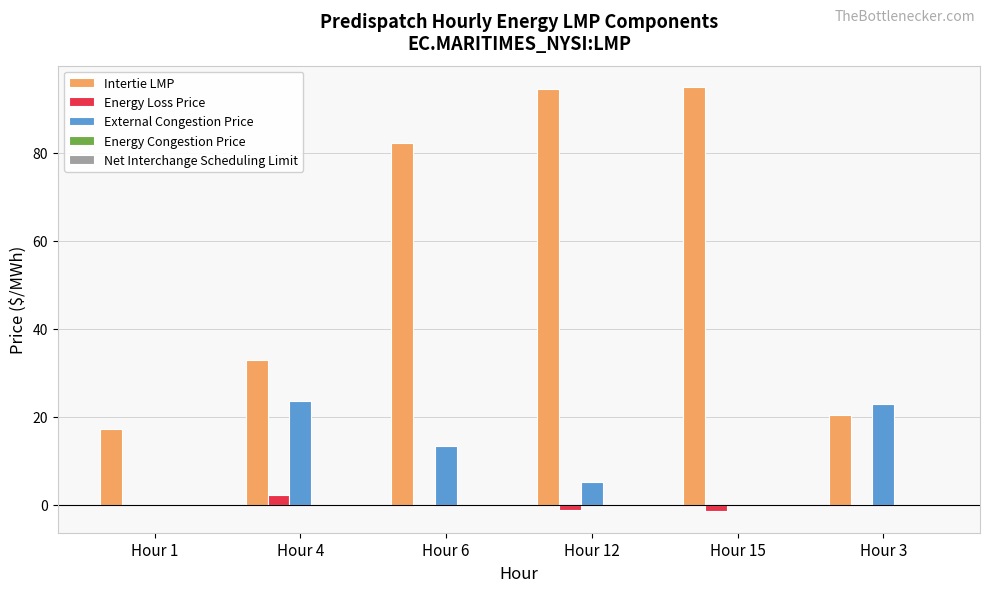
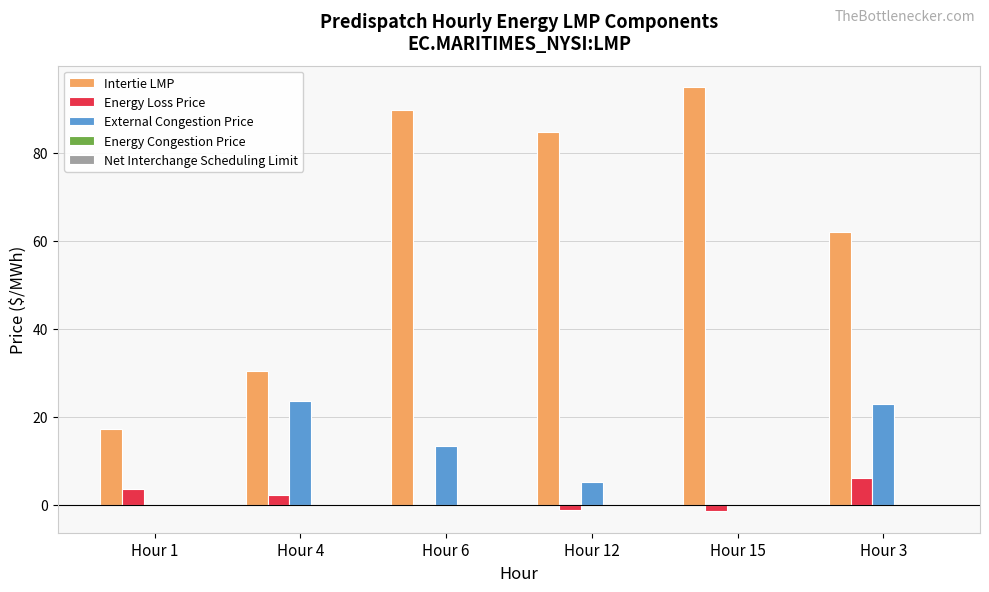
  {
    "Intertie LMP": {
      "Hour 1": 17,
-     "Hour 4": 33,
-     "Hour 6": 82,
-     "Hour 12": 95,
+     "Hour 4": 30,
+     "Hour 6": 90,
+     "Hour 12": 85,
      "Hour 15": 95,
-     "Hour 3": 21
+     "Hour 3": 62
    },
    "Energy Loss Price": {
-     "Hour 1": 0,
+     "Hour 1": 4,
      "Hour 4": 2,
      "Hour 12": -1,
      "Hour 15": -2,
-     "Hour 3": 0
+     "Hour 3": 6
    },
    "External Congestion Price": {
      "Hour 1": 0,
      "Hour 4": 24,
      "Hour 6": 13,
      "Hour 12": 5,
      "Hour 15": 0,
      "Hour 3": 23
    },
    "Energy Congestion Price": {
      "Hour 1": 0,
      "Hour 4": 0,
      "Hour 6": 0,
      "Hour 12": 0,
      "Hour 15": 0,
      "Hour 3": 0
    },
    "Net Interchange Scheduling Limit": {
      "Hour 1": 0,
      "Hour 4": 0,
      "Hour 6": 0,
      "Hour 12": 0,
      "Hour 15": 0,
      "Hour 3": 0
    }
  }
